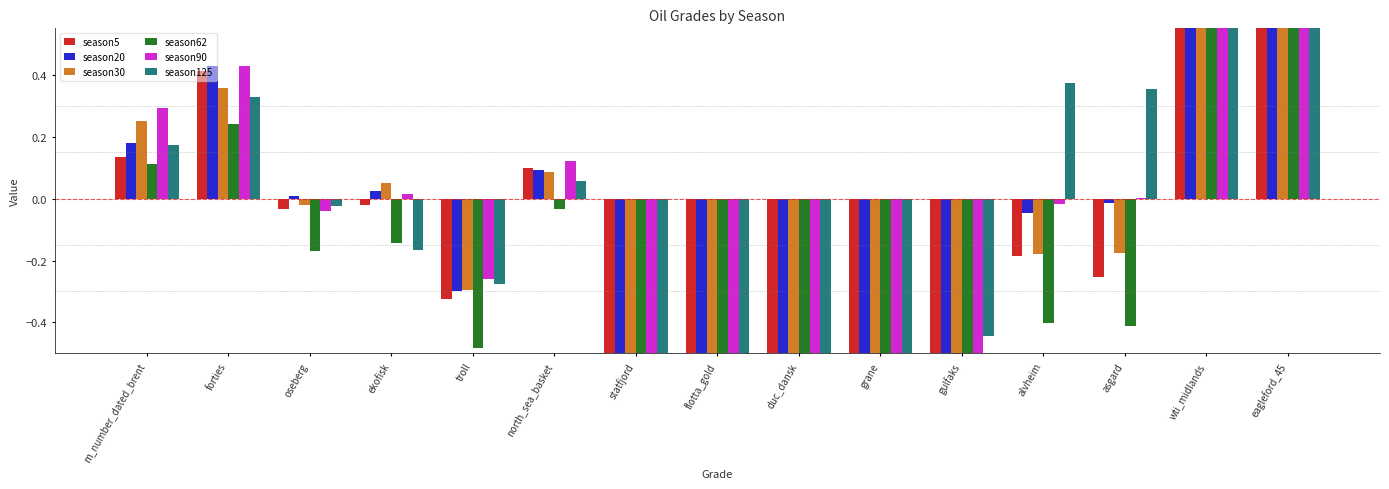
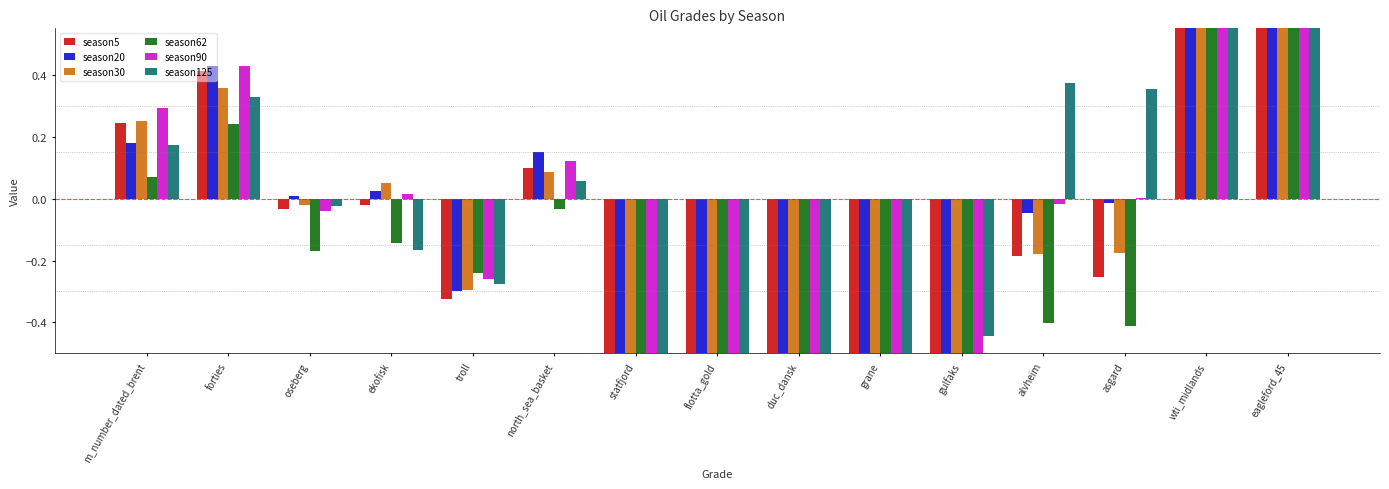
  {
    "season5": {
-     "m_number_dated_brent": 0.13,
+     "m_number_dated_brent": 0.24,
      "oseberg": -0.03,
      "ekofisk": -0.02,
      "troll": -0.32,
      "north_sea_basket": 0.10,
      "alvheim": -0.18,
      "asgard": -0.25
    },
    "season20": {
      "m_number_dated_brent": 0.18,
      "oseberg": 0.01,
      "ekofisk": 0.02,
      "troll": -0.30,
-     "north_sea_basket": 0.09,
+     "north_sea_basket": 0.15,
      "alvheim": -0.05,
      "asgard": -0.02
    },
    "season30": {
      "m_number_dated_brent": 0.25,
      "forties": 0.36,
      "oseberg": -0.02,
      "ekofisk": 0.05,
      "troll": -0.30,
      "north_sea_basket": 0.09,
      "alvheim": -0.18,
      "asgard": -0.18
    },
    "season62": {
-     "m_number_dated_brent": 0.11,
+     "m_number_dated_brent": 0.07,
      "forties": 0.24,
      "oseberg": -0.17,
      "ekofisk": -0.14,
-     "troll": -0.48,
+     "troll": -0.24,
      "north_sea_basket": -0.03,
      "alvheim": -0.40,
      "asgard": -0.41
    },
    "season90": {
      "m_number_dated_brent": 0.29,
      "forties": 0.43,
      "oseberg": -0.04,
      "ekofisk": 0.01,
      "troll": -0.26,
      "north_sea_basket": 0.12,
      "alvheim": -0.02
    },
    "season125": {
      "m_number_dated_brent": 0.17,
      "forties": 0.33,
      "oseberg": -0.03,
      "ekofisk": -0.17,
      "troll": -0.28,
      "north_sea_basket": 0.06,
      "gulfaks": -0.44,
      "alvheim": 0.37,
      "asgard": 0.36
    }
  }
